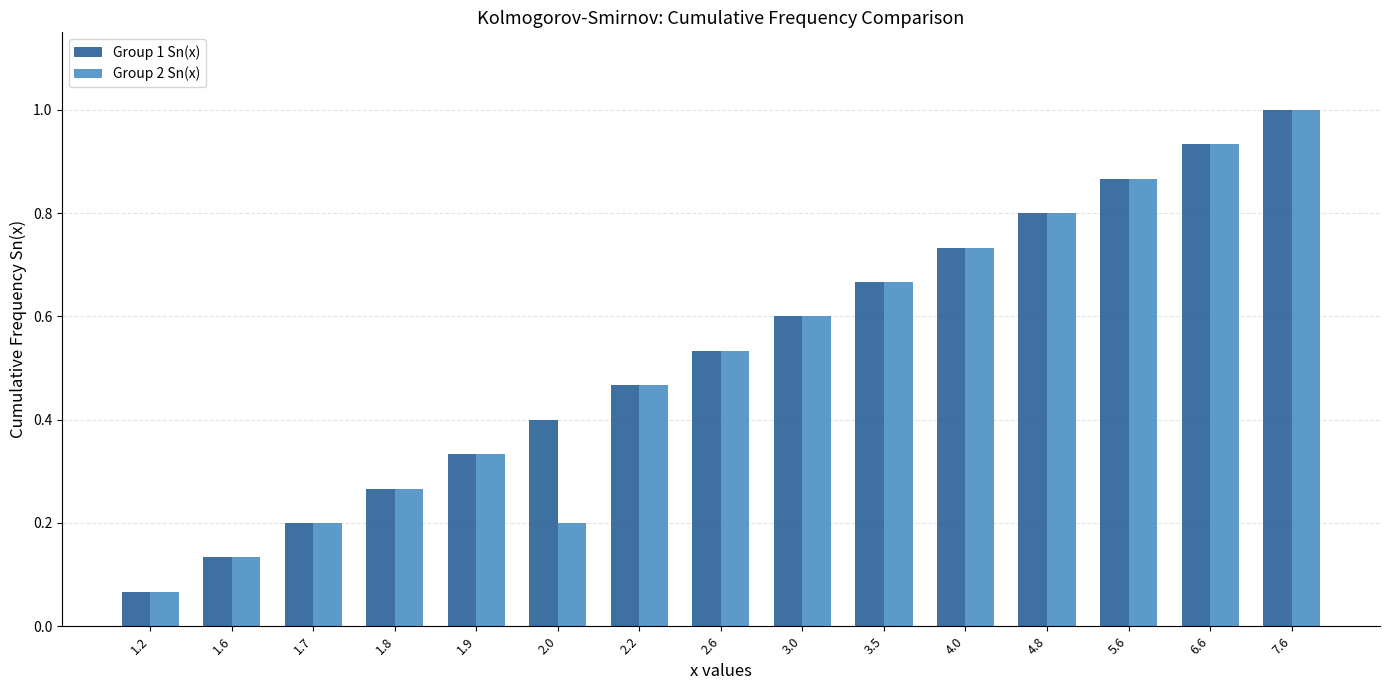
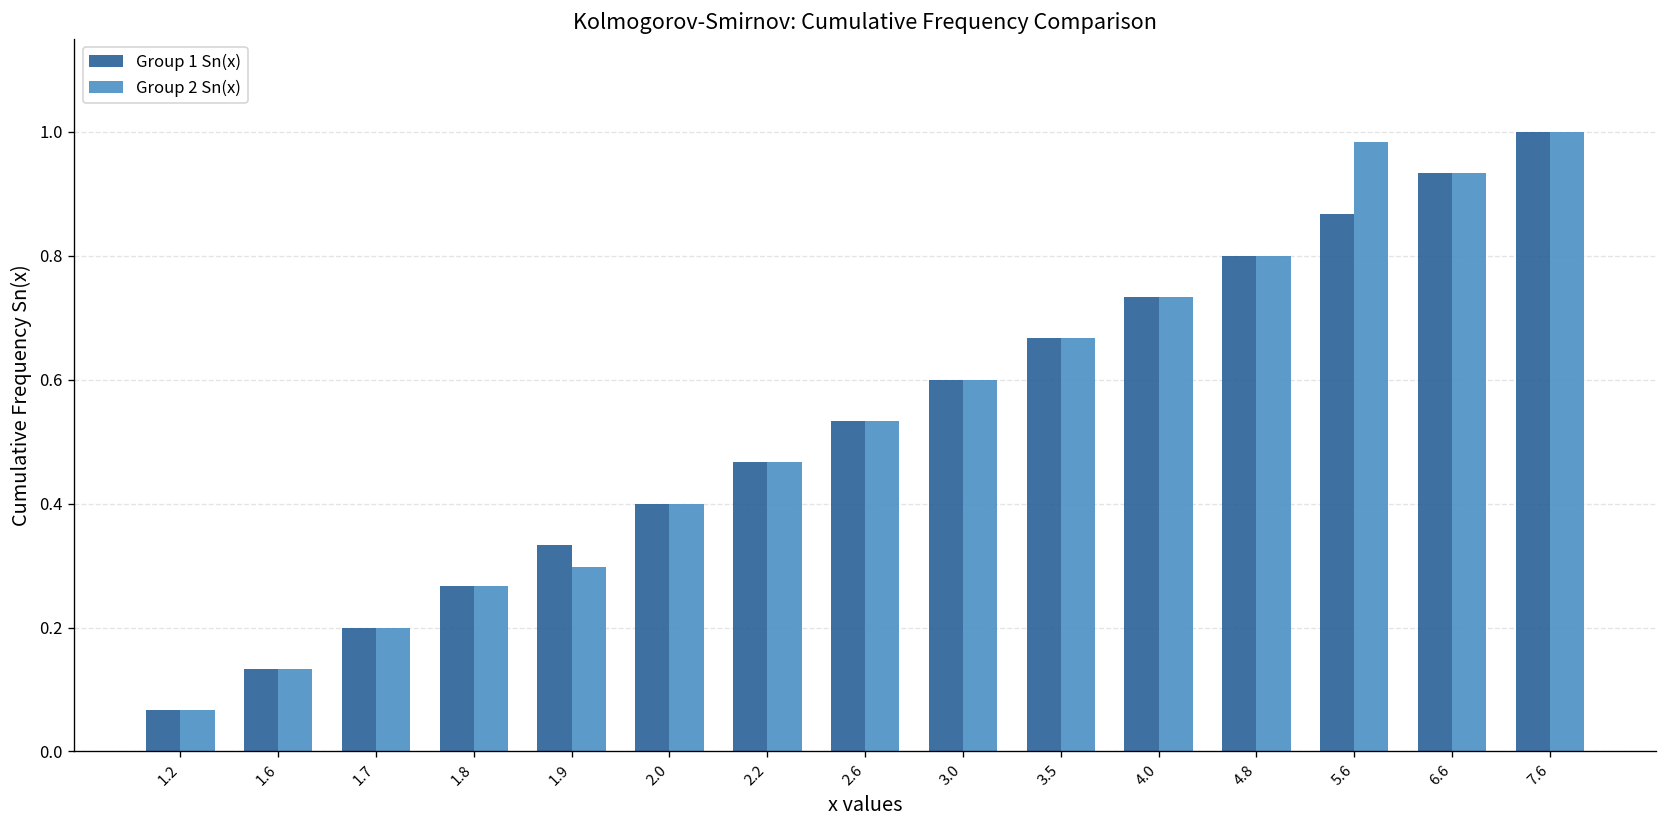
  {
    "Group 1 Sn(x)": {
      "1.2": 0.07,
      "1.6": 0.13,
      "1.7": 0.20,
      "1.8": 0.27,
      "1.9": 0.33,
      "2.0": 0.40,
      "2.2": 0.47,
      "2.6": 0.53,
      "3.0": 0.60,
      "3.5": 0.67,
      "4.0": 0.73,
      "4.8": 0.80,
      "5.6": 0.87,
      "6.6": 0.93,
      "7.6": 1.00
    },
    "Group 2 Sn(x)": {
      "1.2": 0.07,
      "1.6": 0.13,
      "1.7": 0.20,
      "1.8": 0.27,
-     "1.9": 0.33,
-     "2.0": 0.2,
+     "1.9": 0.30,
+     "2.0": 0.4,
      "2.2": 0.47,
      "2.6": 0.53,
      "3.0": 0.60,
      "3.5": 0.67,
      "4.0": 0.73,
      "4.8": 0.80,
-     "5.6": 0.87,
+     "5.6": 0.98,
      "6.6": 0.93,
      "7.6": 1.00
    }
  }
